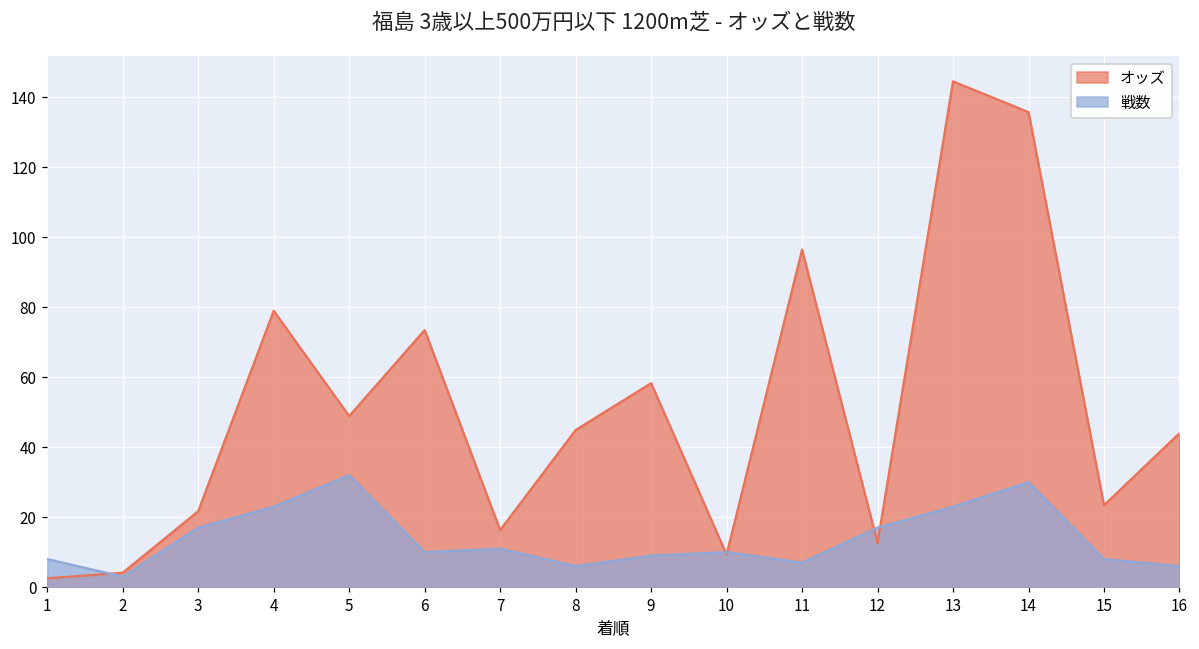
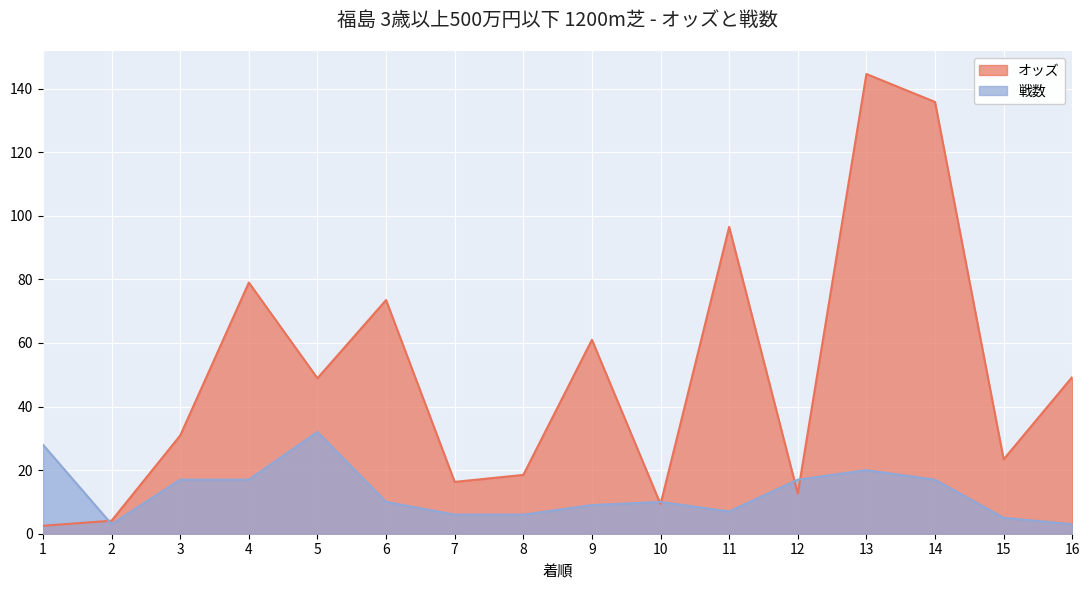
  {
    "オッズ": {
      "1": 3,
      "2": 4,
-     "3": 22,
+     "3": 31,
      "4": 79,
      "5": 49,
      "6": 74,
      "7": 16,
-     "8": 45,
-     "9": 58,
+     "8": 19,
+     "9": 61,
      "11": 97,
      "12": 13,
      "13": 145,
      "14": 136,
      "15": 23,
-     "16": 44
+     "16": 49
    },
    "戦数": {
-     "1": 8,
+     "1": 28,
      "2": 3,
      "3": 17,
-     "4": 23,
+     "4": 17,
      "5": 32,
      "6": 10,
-     "7": 11,
+     "7": 6,
      "8": 6,
      "9": 9,
      "11": 7,
      "12": 17,
-     "13": 23,
-     "14": 30,
-     "15": 8,
-     "16": 6
+     "13": 20,
+     "14": 17,
+     "15": 5,
+     "16": 3
    }
  }
